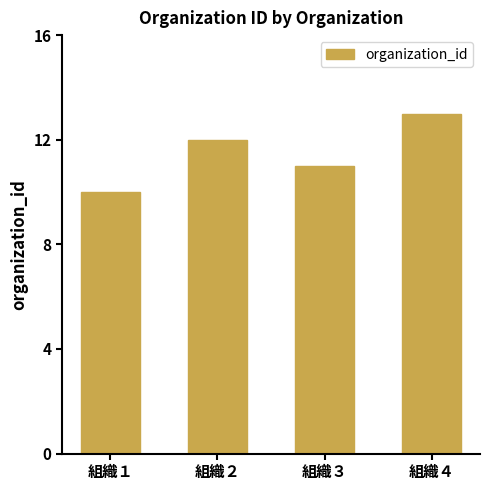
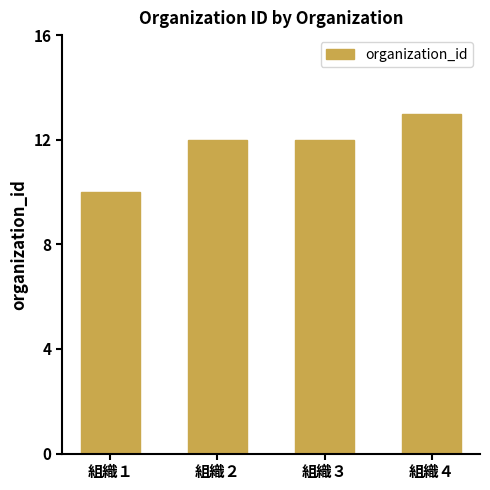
  {
    "組織１": 10,
    "組織２": 12,
-   "組織３": 11,
+   "組織３": 12,
    "組織４": 13
  }
